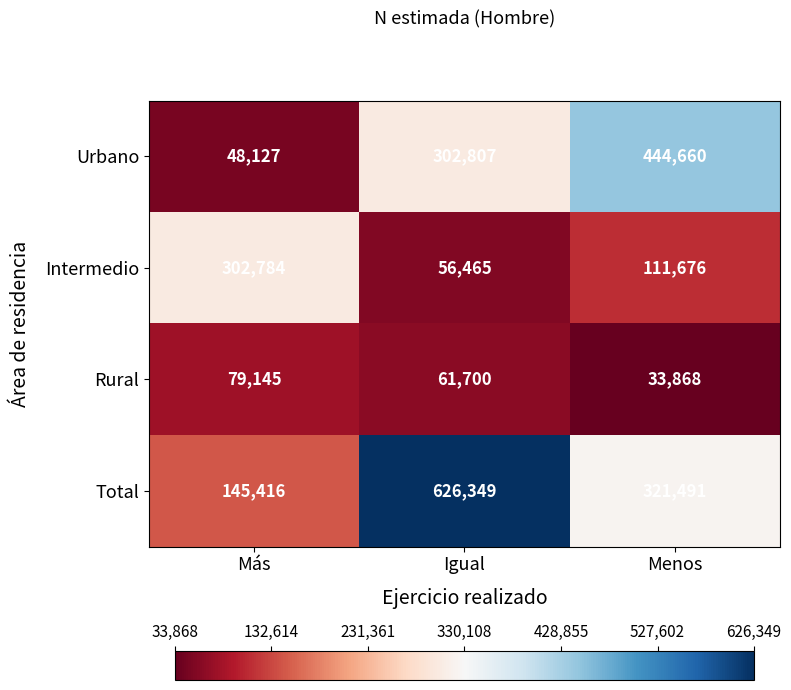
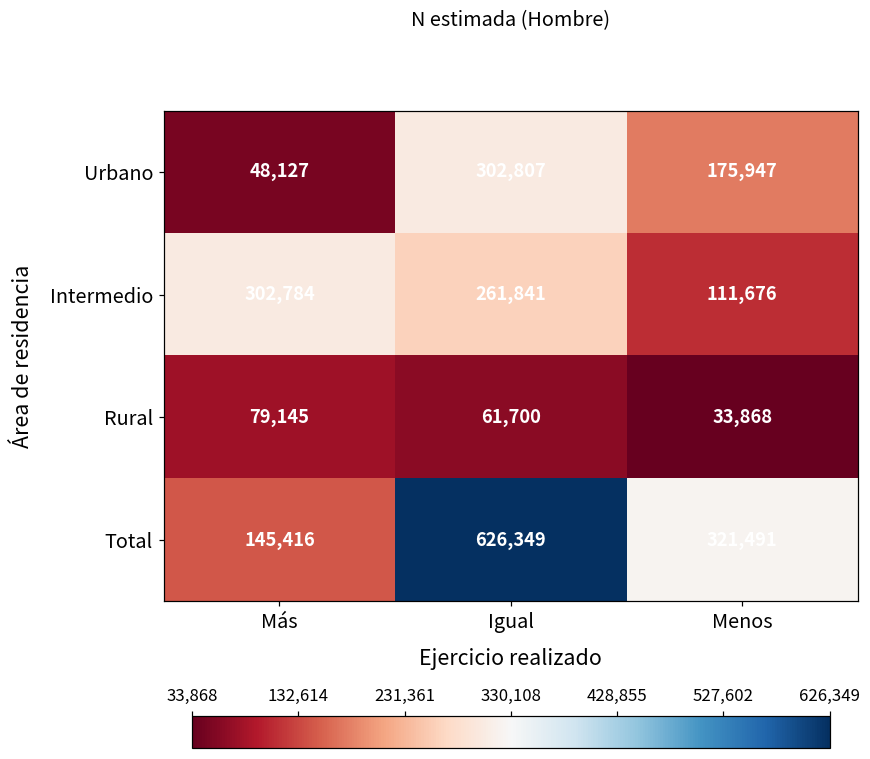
  {
    "Urbano": {
      "Más": "48,127",
-     "Menos": "444,660"
+     "Menos": "175,947"
    },
    "Intermedio": {
-     "Igual": "56,465",
+     "Igual": "261,841",
      "Menos": "111,676"
    },
    "Rural": {
      "Más": "79,145",
      "Igual": "61,700",
      "Menos": "33,868"
    },
    "Total": {
      "Más": "145,416",
      "Igual": "626,349"
    }
  }
